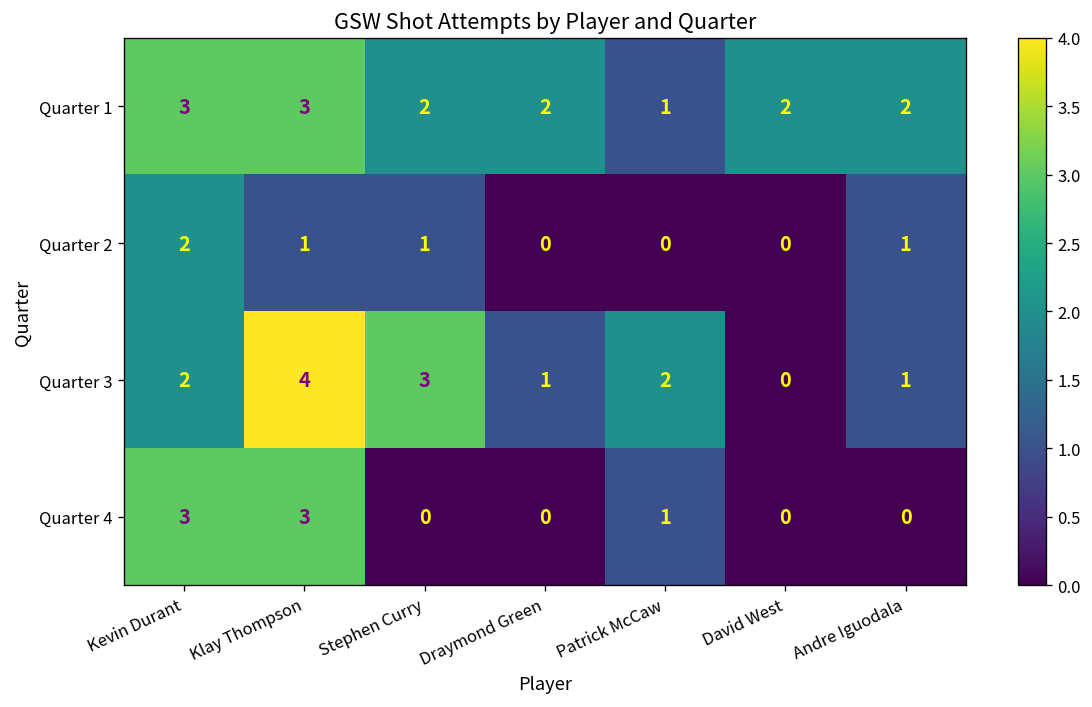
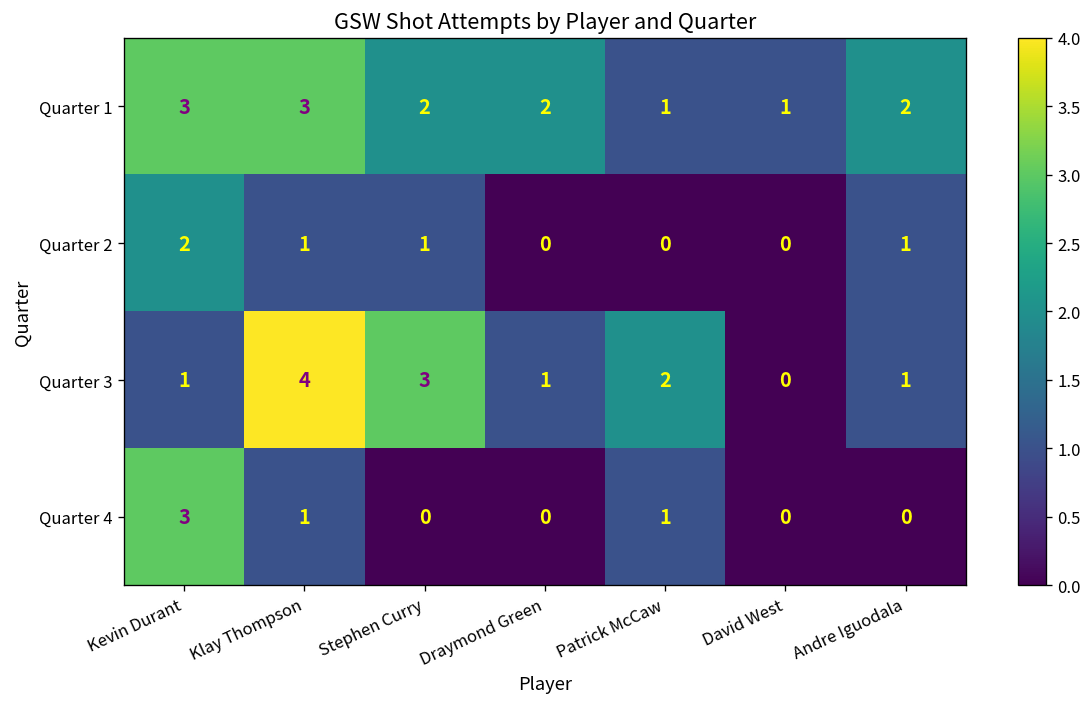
  {
    "Quarter 1": {
      "Kevin Durant": 3,
      "Klay Thompson": 3,
      "Stephen Curry": 2,
      "Draymond Green": 2,
      "Patrick McCaw": 1,
-     "David West": 2,
+     "David West": 1,
      "Andre Iguodala": 2
    },
    "Quarter 2": {
      "Kevin Durant": 2,
      "Klay Thompson": 1,
      "Stephen Curry": 1,
      "Draymond Green": 0,
      "Patrick McCaw": 0,
      "David West": 0,
      "Andre Iguodala": 1
    },
    "Quarter 3": {
-     "Kevin Durant": 2,
+     "Kevin Durant": 1,
      "Klay Thompson": 4,
      "Stephen Curry": 3,
      "Draymond Green": 1,
      "Patrick McCaw": 2,
      "David West": 0,
      "Andre Iguodala": 1
    },
    "Quarter 4": {
      "Kevin Durant": 3,
-     "Klay Thompson": 3,
+     "Klay Thompson": 1,
      "Stephen Curry": 0,
      "Draymond Green": 0,
      "Patrick McCaw": 1,
      "David West": 0,
      "Andre Iguodala": 0
    }
  }
